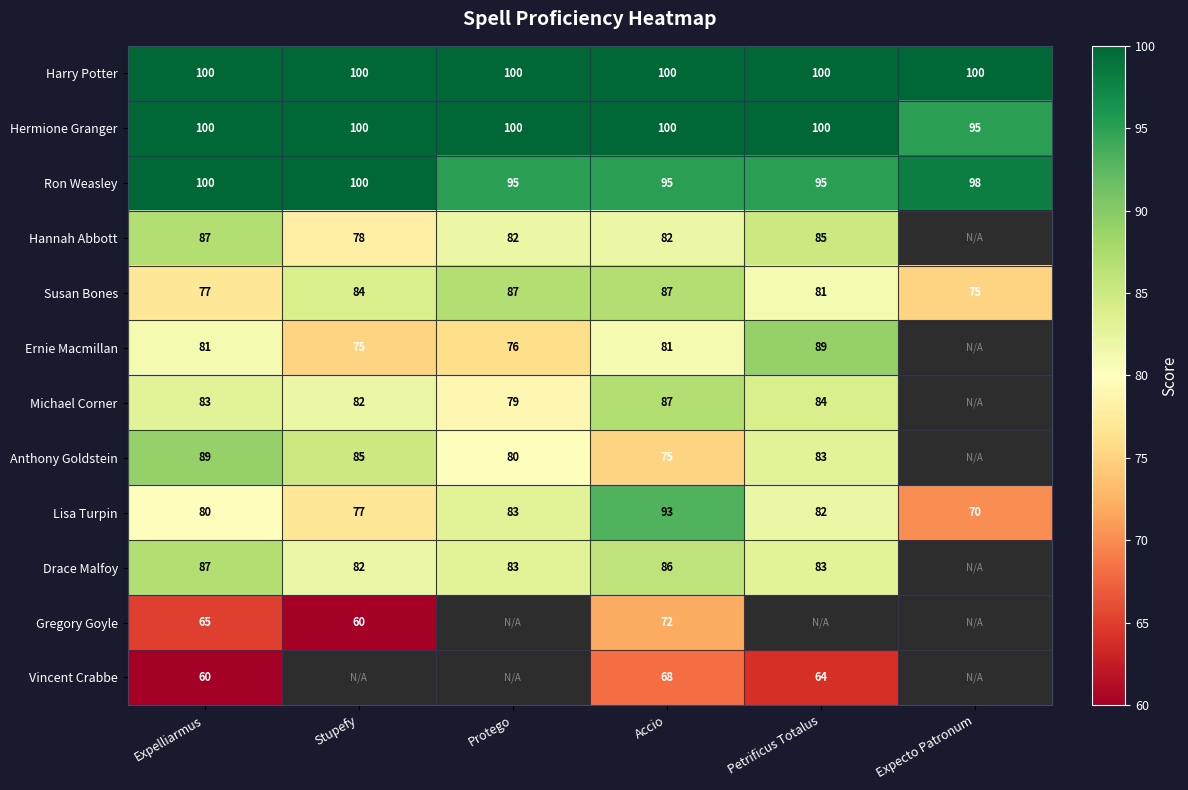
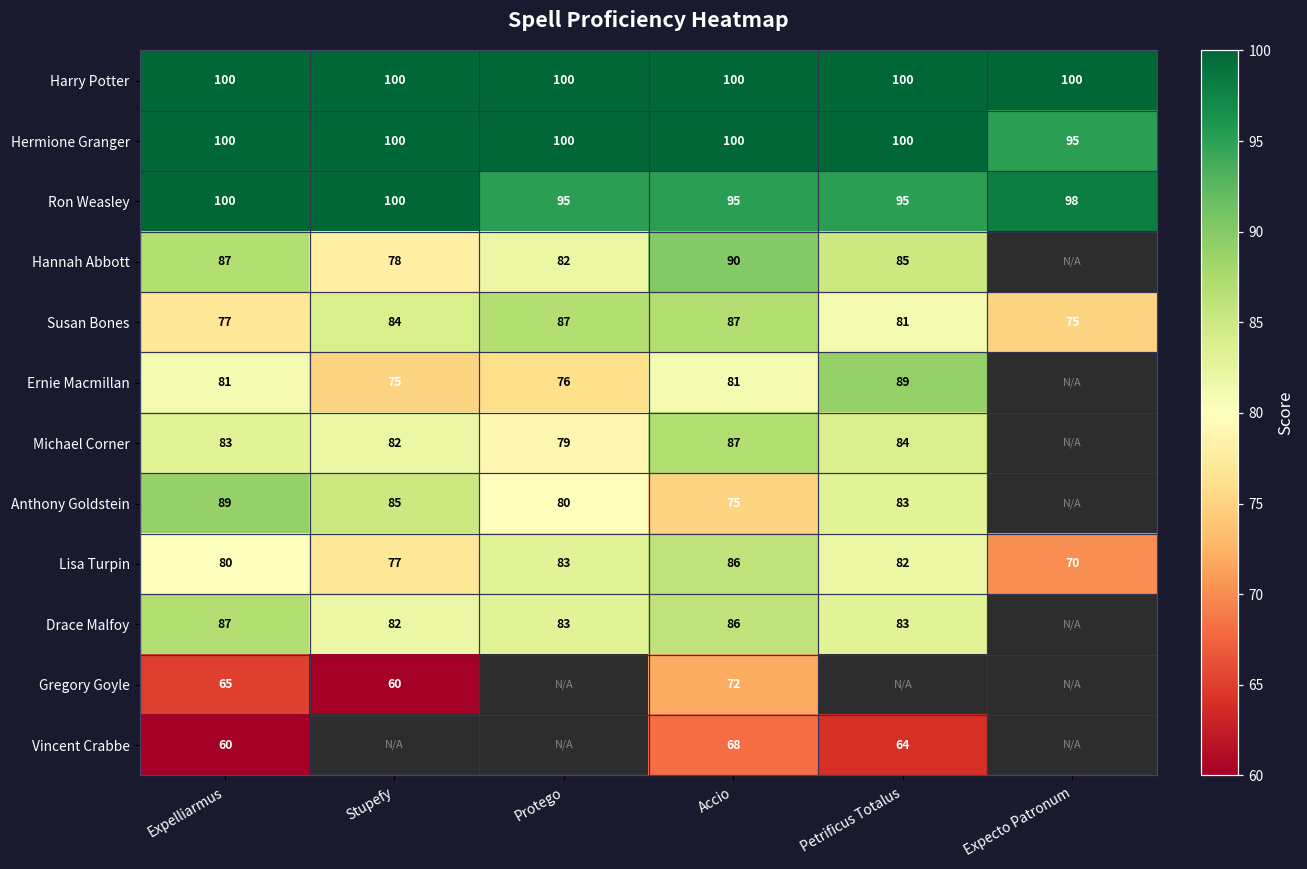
  {
    "Harry Potter": {
      "Expelliarmus": 100,
      "Stupefy": 100,
      "Protego": 100,
      "Accio": 100,
      "Petrificus Totalus": 100,
      "Expecto Patronum": 100
    },
    "Hermione Granger": {
      "Expelliarmus": 100,
      "Stupefy": 100,
      "Protego": 100,
      "Accio": 100,
      "Petrificus Totalus": 100,
      "Expecto Patronum": 95
    },
    "Ron Weasley": {
      "Expelliarmus": 100,
      "Stupefy": 100,
      "Protego": 95,
      "Accio": 95,
      "Petrificus Totalus": 95,
      "Expecto Patronum": 98
    },
    "Hannah Abbott": {
      "Expelliarmus": 87,
      "Stupefy": 78,
      "Protego": 82,
-     "Accio": 82,
+     "Accio": 90,
      "Petrificus Totalus": 85
    },
    "Susan Bones": {
      "Expelliarmus": 77,
      "Stupefy": 84,
      "Protego": 87,
      "Accio": 87,
      "Petrificus Totalus": 81,
      "Expecto Patronum": 75
    },
    "Ernie Macmillan": {
      "Expelliarmus": 81,
      "Stupefy": 75,
      "Protego": 76,
      "Accio": 81,
      "Petrificus Totalus": 89
    },
    "Michael Corner": {
      "Expelliarmus": 83,
      "Stupefy": 82,
      "Protego": 79,
      "Accio": 87,
      "Petrificus Totalus": 84
    },
    "Anthony Goldstein": {
      "Expelliarmus": 89,
      "Stupefy": 85,
      "Protego": 80,
      "Accio": 75,
      "Petrificus Totalus": 83
    },
    "Lisa Turpin": {
      "Expelliarmus": 80,
      "Stupefy": 77,
      "Protego": 83,
-     "Accio": 93,
+     "Accio": 86,
      "Petrificus Totalus": 82,
      "Expecto Patronum": 70
    },
    "Drace Malfoy": {
      "Expelliarmus": 87,
      "Stupefy": 82,
      "Protego": 83,
      "Accio": 86,
      "Petrificus Totalus": 83
    },
    "Gregory Goyle": {
      "Expelliarmus": 65,
      "Stupefy": 60,
      "Accio": 72
    },
    "Vincent Crabbe": {
      "Expelliarmus": 60,
      "Accio": 68,
      "Petrificus Totalus": 64
    }
  }
